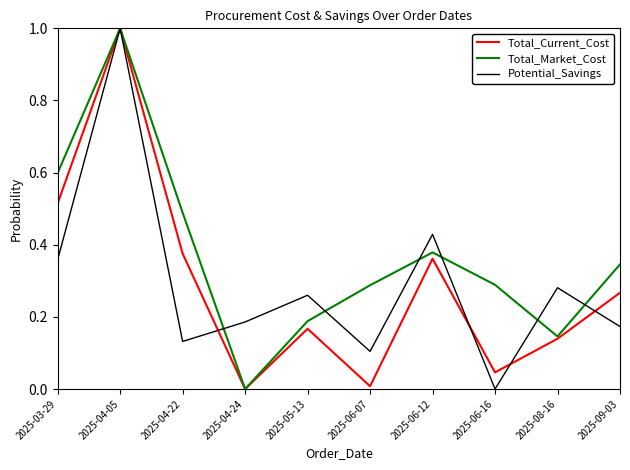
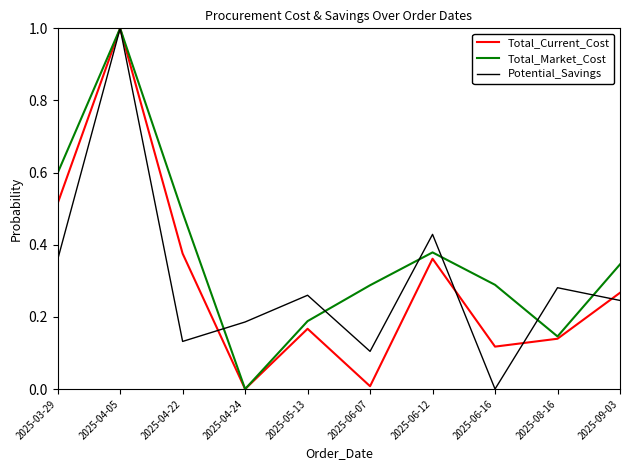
  {
    "Total_Current_Cost": {
      "2025-03-29": 0.51,
      "2025-04-22": 0.38,
      "2025-05-13": 0.17,
      "2025-06-07": 0.01,
      "2025-06-12": 0.36,
-     "2025-06-16": 0.05,
+     "2025-06-16": 0.12,
      "2025-09-03": 0.27
    },
    "Total_Market_Cost": {
      "2025-03-29": 0.60,
      "2025-04-22": 0.49,
      "2025-05-13": 0.19,
      "2025-06-07": 0.29,
      "2025-06-12": 0.38,
      "2025-06-16": 0.29,
      "2025-09-03": 0.35
    },
    "Potential_Savings": {
      "2025-03-29": 0.36,
      "2025-04-22": 0.13,
      "2025-04-24": 0.19,
      "2025-05-13": 0.26,
      "2025-06-07": 0.10,
      "2025-06-12": 0.43,
      "2025-06-16": 0.00,
      "2025-08-16": 0.28,
-     "2025-09-03": 0.17
+     "2025-09-03": 0.25
    }
  }
